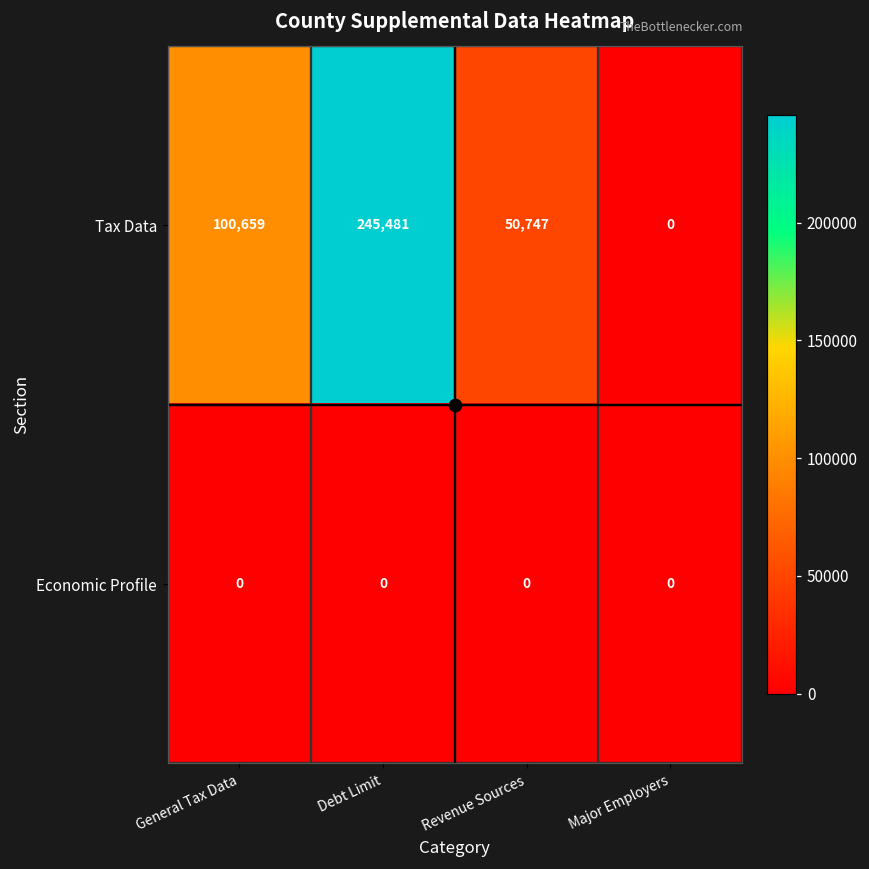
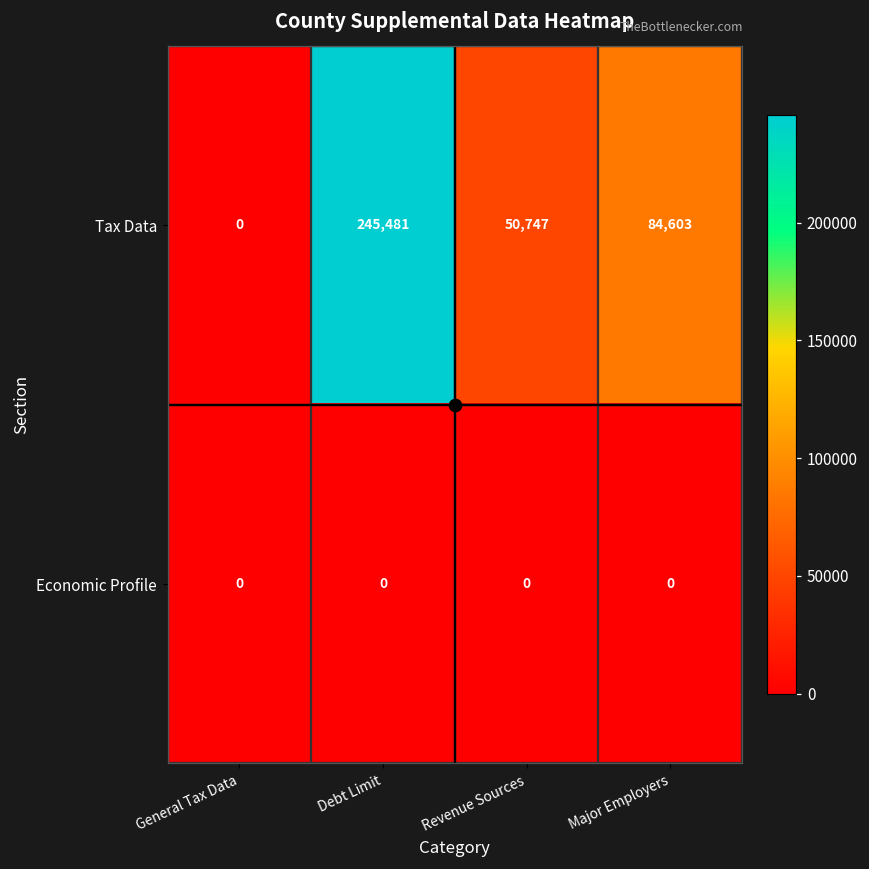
  {
    "Tax Data": {
-     "General Tax Data": "100,659",
+     "General Tax Data": "0",
      "Debt Limit": "245,481",
      "Revenue Sources": "50,747",
-     "Major Employers": "0"
+     "Major Employers": "84,603"
    },
    "Economic Profile": {
      "General Tax Data": "0",
      "Debt Limit": "0",
      "Revenue Sources": "0",
      "Major Employers": "0"
    }
  }
